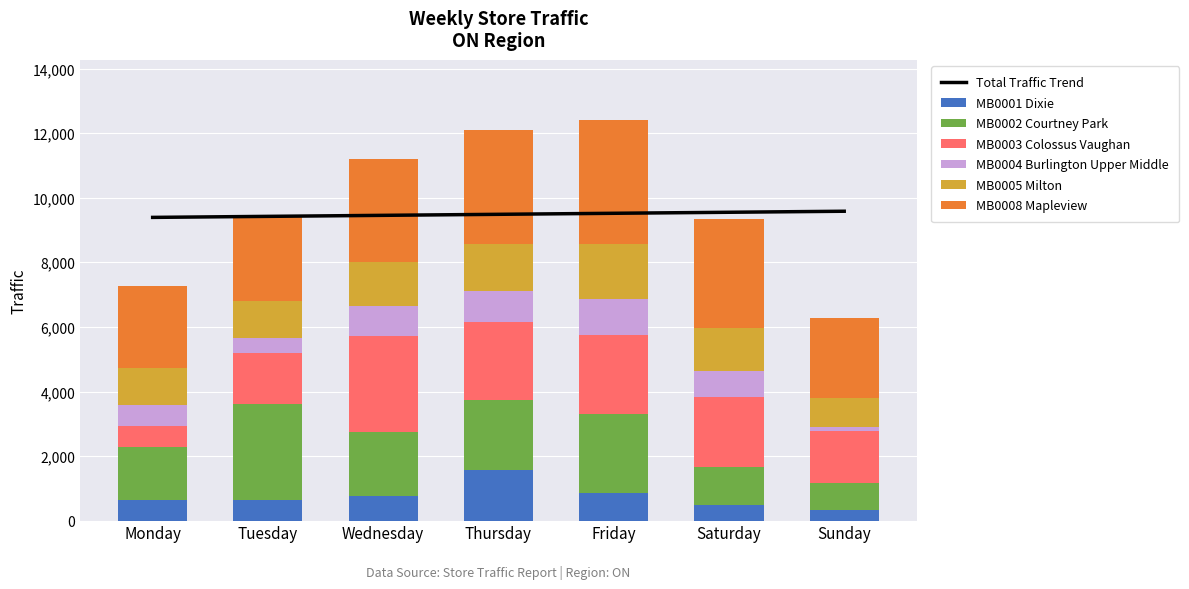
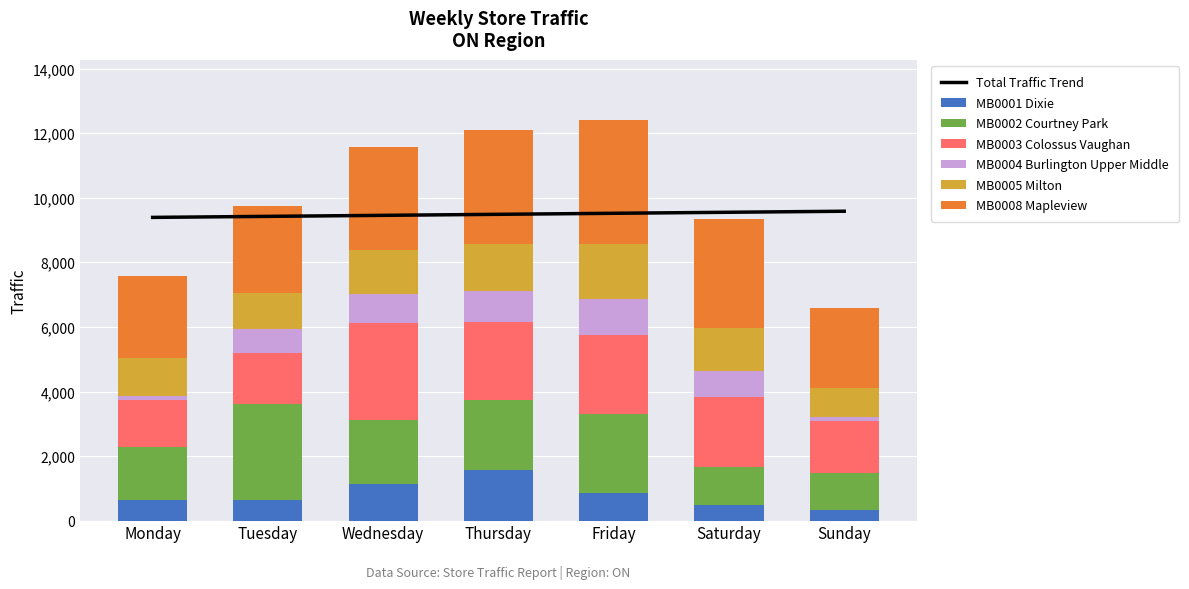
  {
    "MB0001 Dixie": {
      "Monday": "700",
      "Tuesday": "600",
-     "Wednesday": "800",
+     "Wednesday": "1,100",
      "Thursday": "1,600",
      "Friday": "900",
      "Saturday": "500",
      "Sunday": "300"
    },
    "Total Traffic Trend": {
      "Monday": "9,400",
      "Tuesday": "9,400",
      "Wednesday": "9,500",
      "Thursday": "9,500",
      "Friday": "9,500",
      "Saturday": "9,600",
      "Sunday": "9,600"
    },
    "MB0002 Courtney Park": {
      "Monday": "1,600",
      "Tuesday": "3,000",
      "Wednesday": "2,000",
      "Thursday": "2,200",
      "Friday": "2,500",
      "Saturday": "1,200",
-     "Sunday": "800"
+     "Sunday": "1,100"
    },
    "MB0003 Colossus Vaughan": {
-     "Monday": "600",
+     "Monday": "1,500",
      "Tuesday": "1,600",
      "Wednesday": "3,000",
      "Thursday": "2,400",
      "Friday": "2,500",
      "Saturday": "2,200",
      "Sunday": "1,600"
    },
    "MB0004 Burlington Upper Middle": {
-     "Monday": "700",
-     "Tuesday": "500",
+     "Monday": "100",
+     "Tuesday": "700",
      "Wednesday": "900",
      "Thursday": "1,000",
      "Friday": "1,100",
      "Saturday": "800",
      "Sunday": "100"
    }
  }
